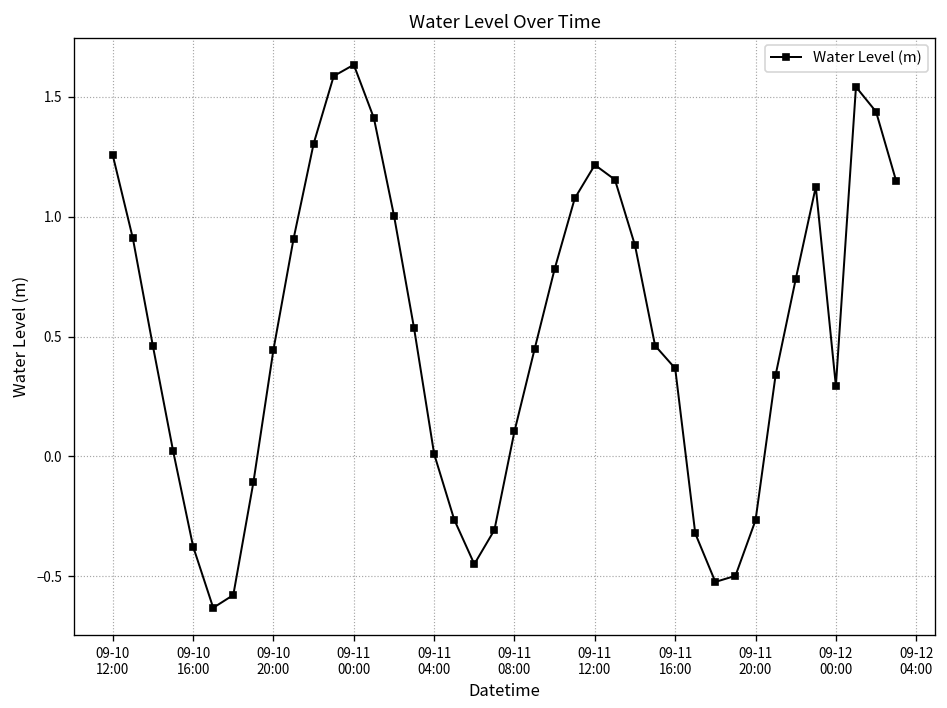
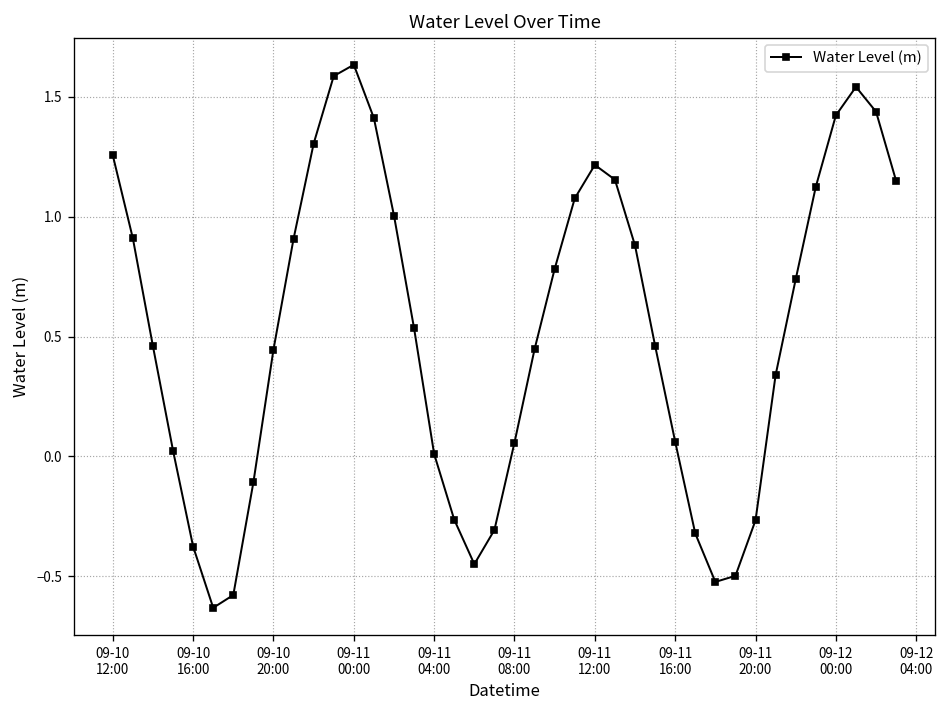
  {
    "09-10 12:00": 1.26,
    "09-10 16:00": -0.38,
    "09-10 20:00": 0.45,
    "09-11 00:00": 1.63,
    "09-11 04:00": 0.01,
-   "09-11 08:00": 0.11,
+   "09-11 08:00": 0.06,
    "09-11 12:00": 1.22,
-   "09-11 16:00": 0.37,
+   "09-11 16:00": 0.06,
    "09-11 20:00": -0.27,
-   "09-12 00:00": 0.29
+   "09-12 00:00": 1.42
  }
